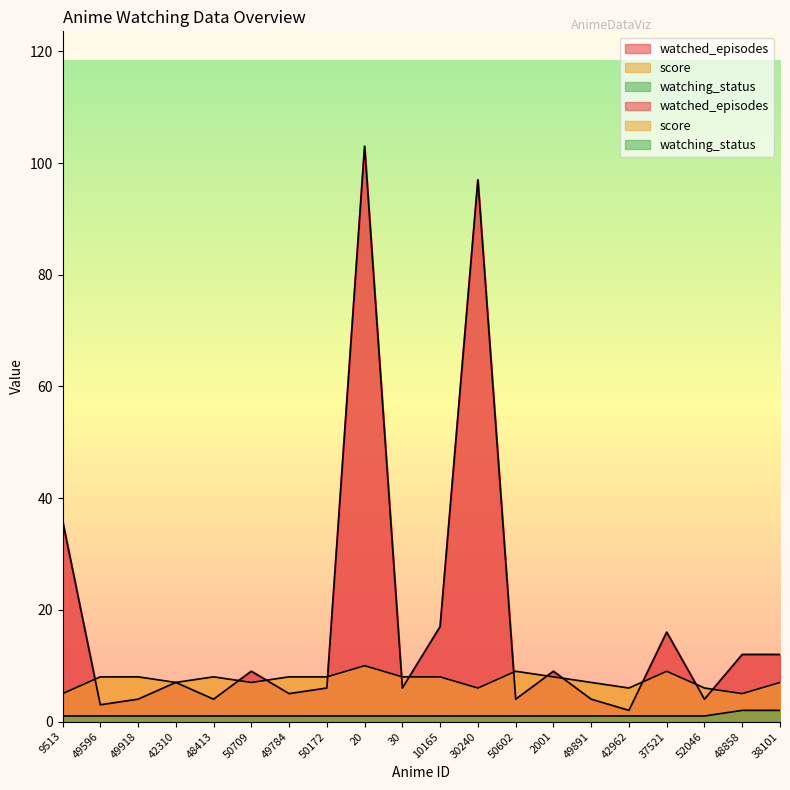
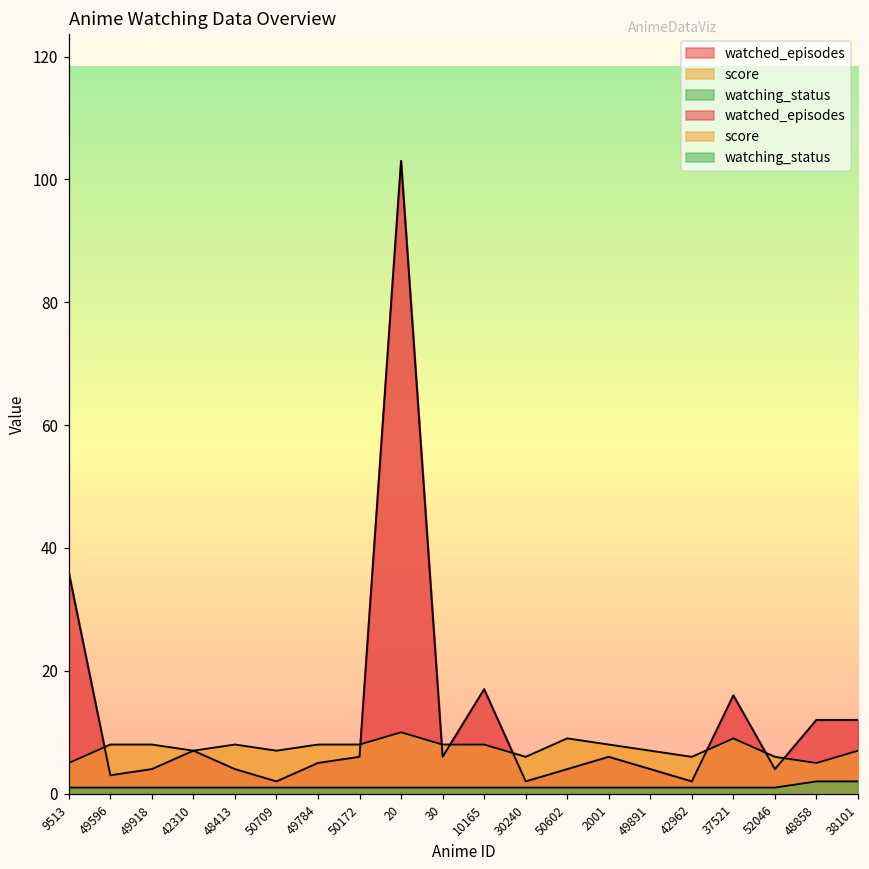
  {
    "watched_episodes": {
      "9513": 36,
      "49596": 3,
      "49918": 4,
      "48413": 4,
-     "50709": 9,
+     "50709": 2,
      "49784": 5,
      "50172": 6,
      "20": 103,
      "30": 6,
      "10165": 17,
-     "30240": 97,
+     "30240": 2,
      "50602": 4,
-     "2001": 9,
+     "2001": 6,
      "49891": 4,
      "42962": 2,
      "37521": 16,
      "52046": 4,
      "48858": 12,
      "38101": 12
    },
    "score": {
      "9513": 5,
      "49596": 8,
      "49918": 8,
      "48413": 8,
      "50709": 7,
      "49784": 8,
      "50172": 8,
      "20": 10,
      "30": 8,
      "10165": 8,
      "30240": 6,
      "50602": 9,
      "2001": 8,
      "49891": 7,
      "42962": 6,
      "37521": 9,
      "52046": 6,
      "48858": 5,
      "38101": 7
    },
    "watching_status": {
      "9513": 1,
      "49596": 1,
      "49918": 1,
      "42310": 1,
      "48413": 1,
      "50709": 1,
      "49784": 1,
      "50172": 1,
      "20": 1,
      "30": 1,
      "10165": 1,
      "30240": 1,
      "50602": 1,
      "2001": 1,
      "49891": 1,
      "42962": 1,
      "37521": 1,
      "52046": 1,
      "48858": 2,
      "38101": 2
    }
  }
